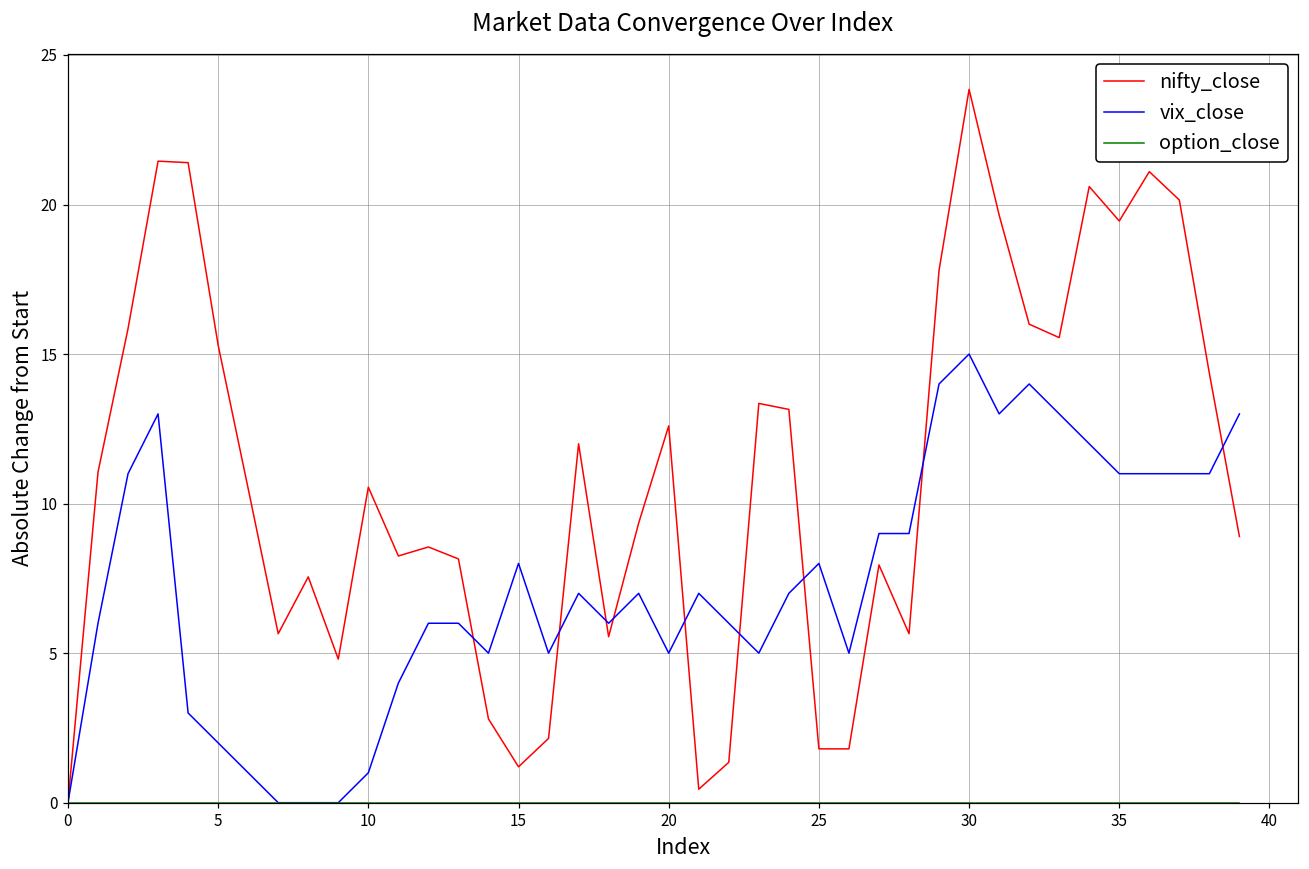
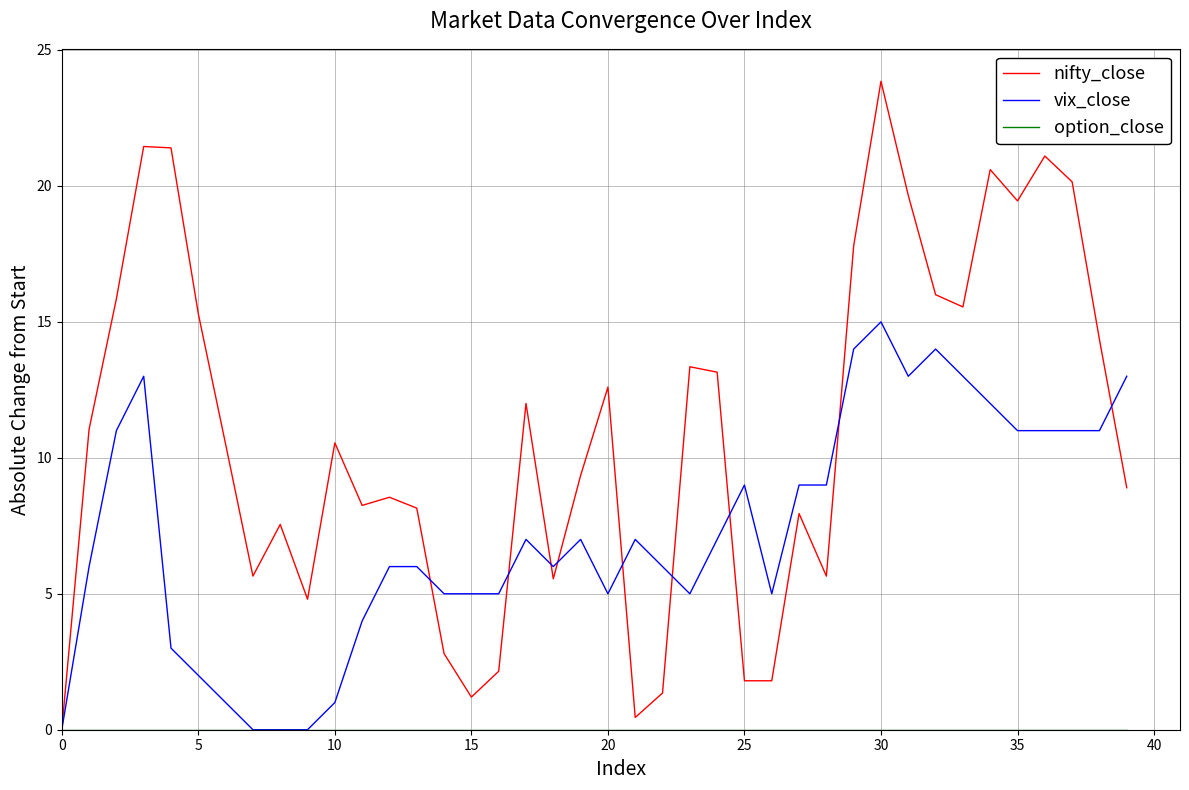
  {
    "nifty_close": {
      "5": 15.3,
      "10": 10.5,
      "15": 1.2,
      "20": 12.6,
      "25": 1.8,
      "30": 23.8,
      "35": 19.4
    },
    "vix_close": {
      "5": 2.0,
      "10": 1.0,
-     "15": 8.0,
+     "15": 5.0,
      "20": 5.0,
-     "25": 8.0,
+     "25": 9.0,
      "30": 15.0,
      "35": 11.0
    },
    "option_close": {
      "5": 0.0,
      "10": 0.0,
      "15": 0.0,
      "20": 0.0,
      "25": 0.0,
      "30": 0.0,
      "35": 0.0
    }
  }
